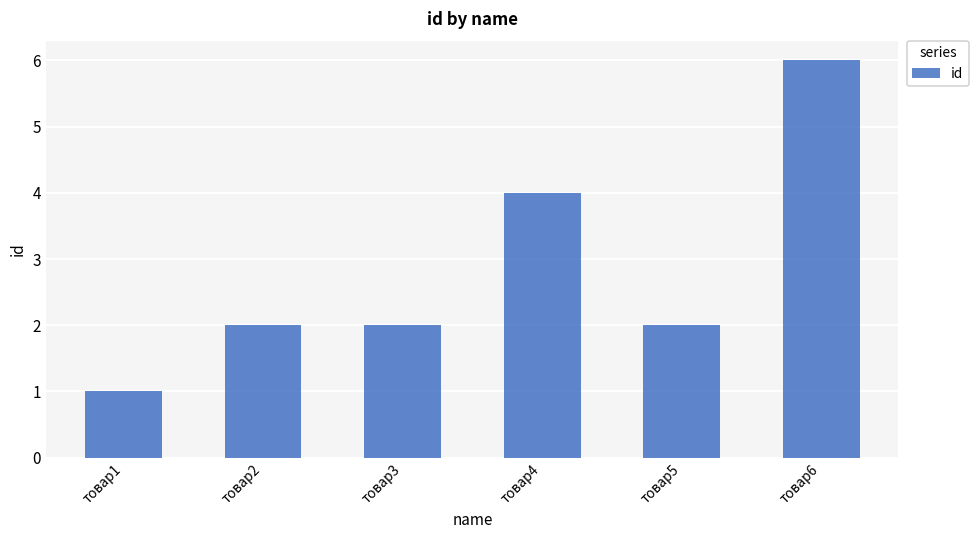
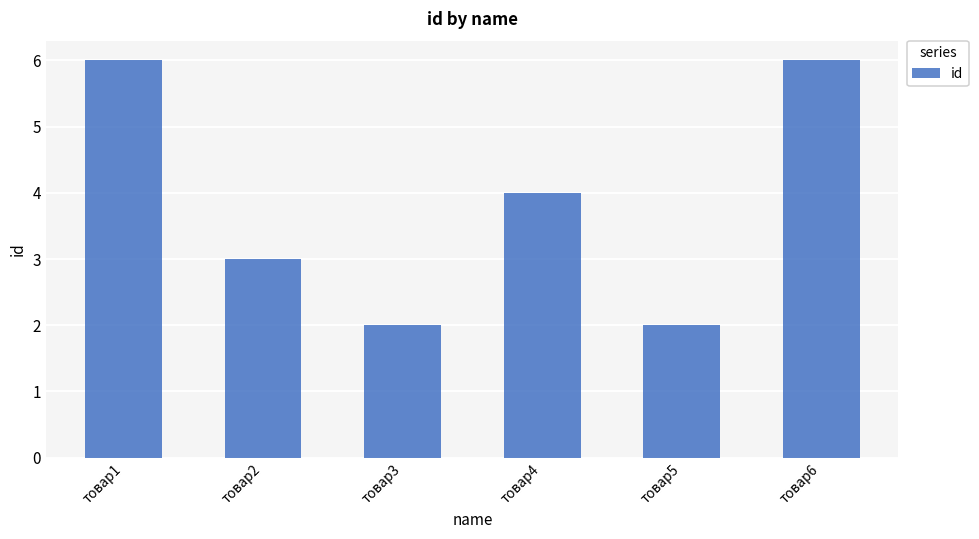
  {
-   "товар1": 1,
-   "товар2": 2,
+   "товар1": 6,
+   "товар2": 3,
    "товар3": 2,
    "товар4": 4,
    "товар5": 2,
    "товар6": 6
  }
